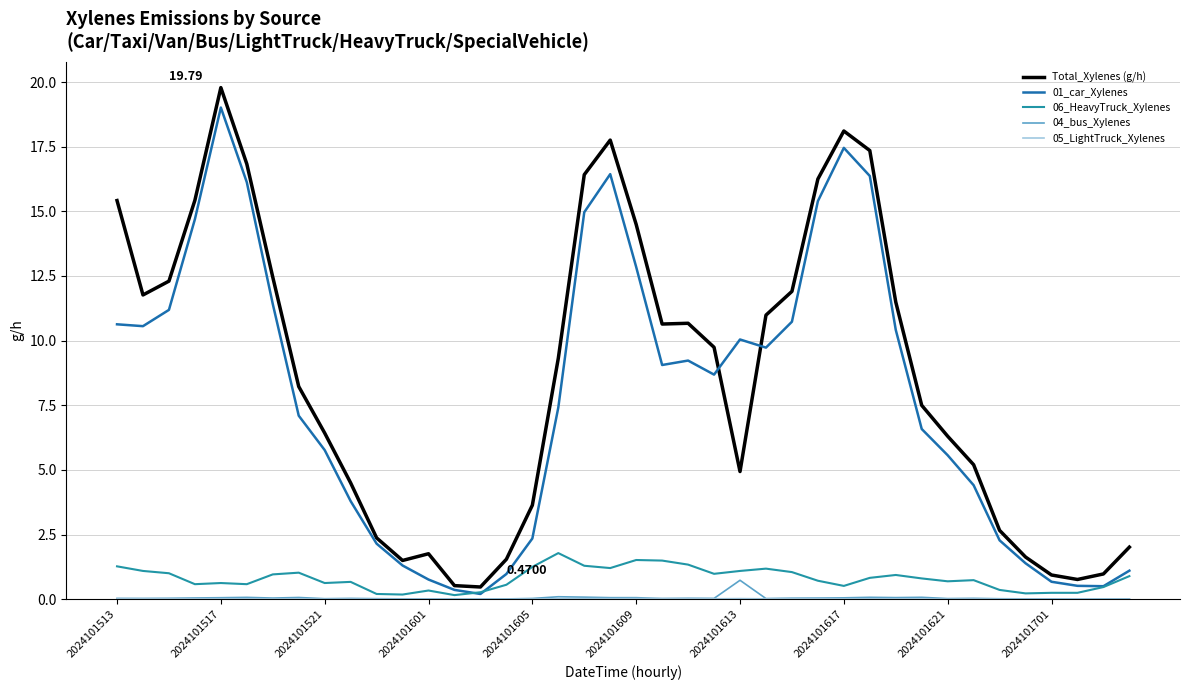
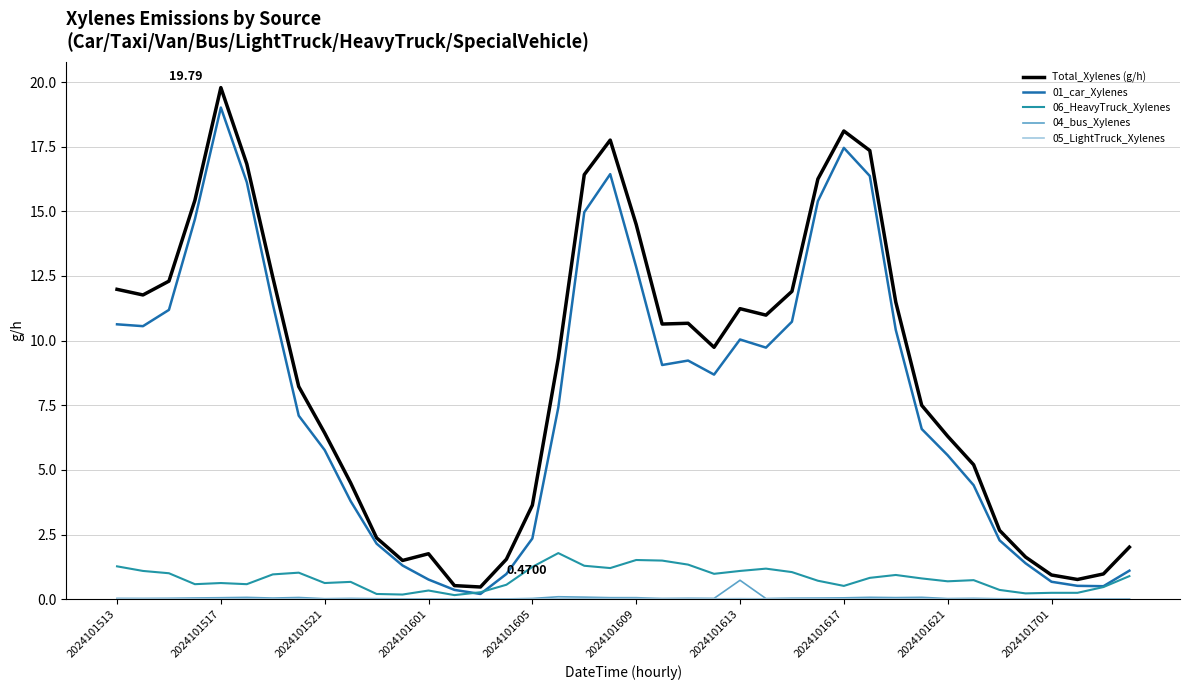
  {
    "Total_Xylenes (g/h)": {
-     "2024101513": 15.4,
+     "2024101513": 12.0,
      "2024101521": 6.4,
      "2024101601": 1.8,
      "2024101605": 3.6,
      "2024101609": 14.5,
-     "2024101613": 4.9,
+     "2024101613": 11.2,
      "2024101617": 18.1,
      "2024101621": 6.3,
      "2024101701": 0.9
    },
    "04_bus_Xylenes": {
      "2024101613": 0.7
    },
    "05_LightTruck_Xylenes": {
      "2024101613": 0.0
    }
  }
